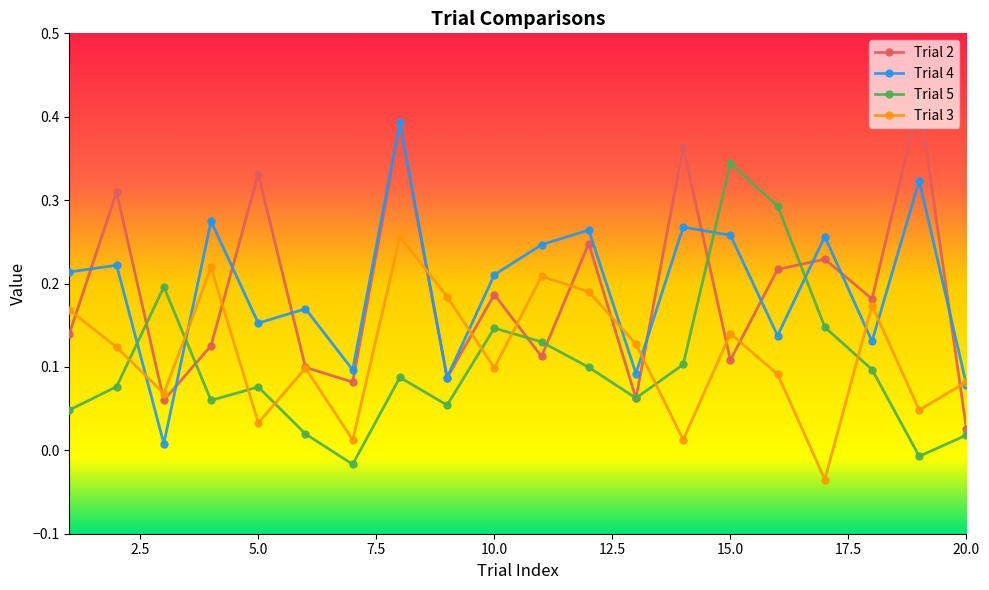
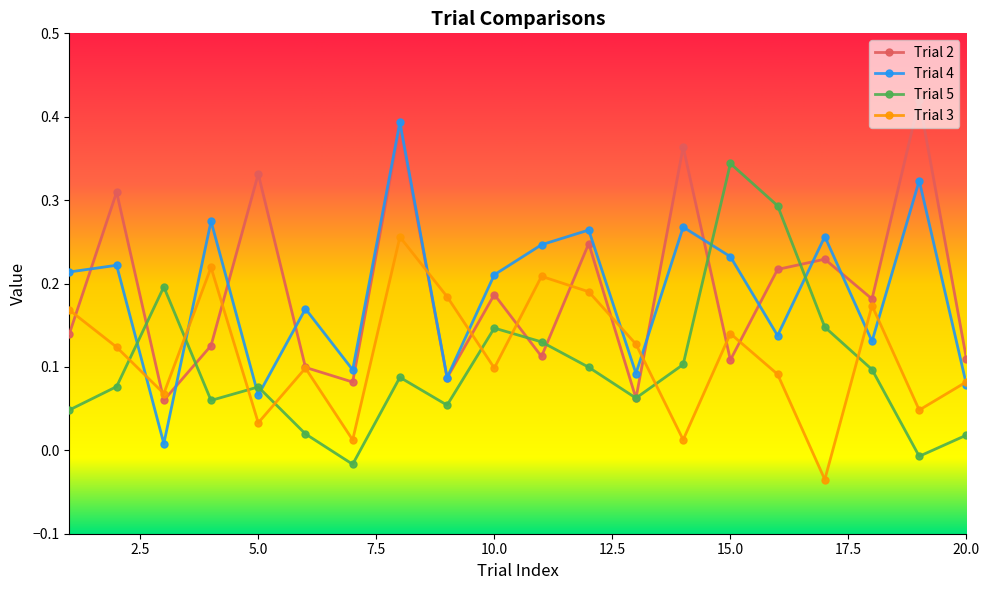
  {
    "Trial 2": {
      "5.0": 0.33,
      "10.0": 0.19,
      "15.0": 0.11,
-     "20.0": 0.03
+     "20.0": 0.11
    },
    "Trial 4": {
-     "5.0": 0.15,
+     "5.0": 0.07,
      "10.0": 0.21,
-     "15.0": 0.26,
+     "15.0": 0.23,
      "20.0": 0.08
    },
    "Trial 5": {
      "5.0": 0.08,
      "10.0": 0.15,
      "15.0": 0.34,
      "20.0": 0.02
    },
    "Trial 3": {
      "5.0": 0.03,
      "10.0": 0.10,
      "15.0": 0.14,
      "20.0": 0.08
    }
  }
